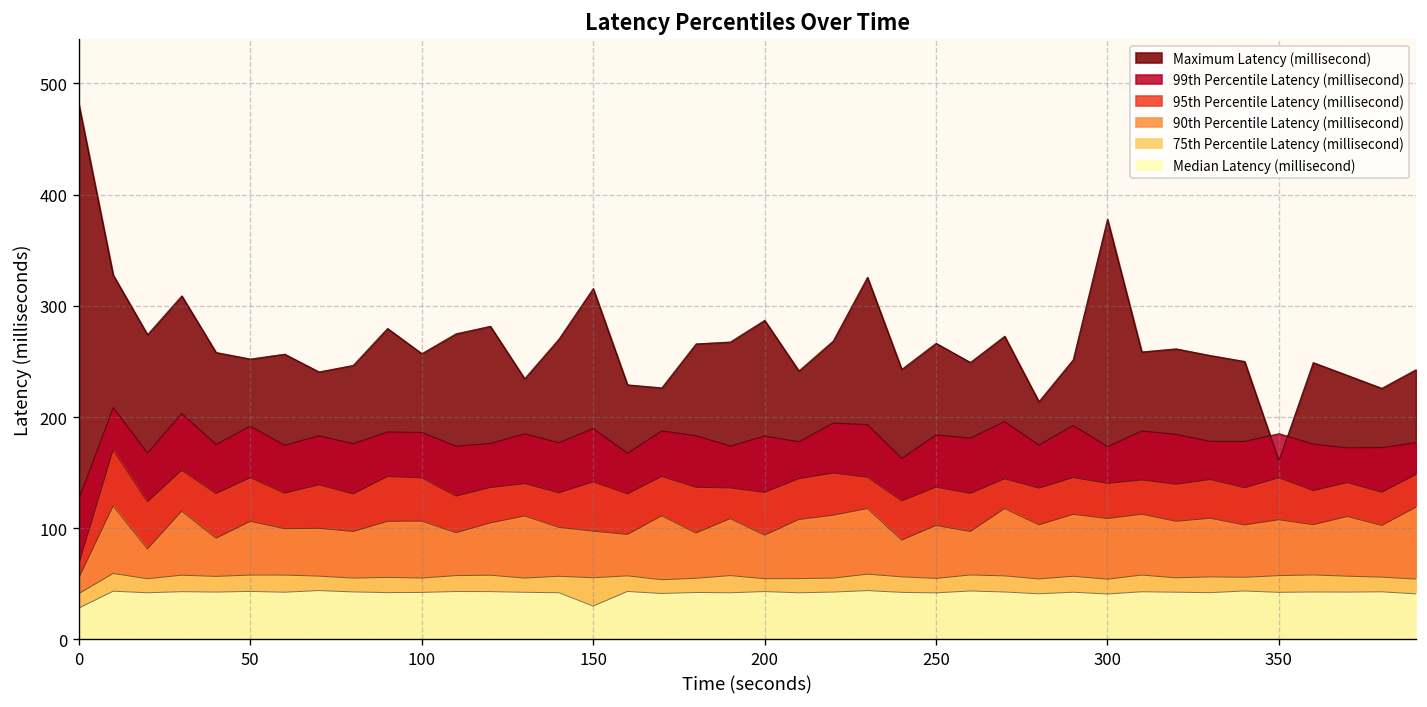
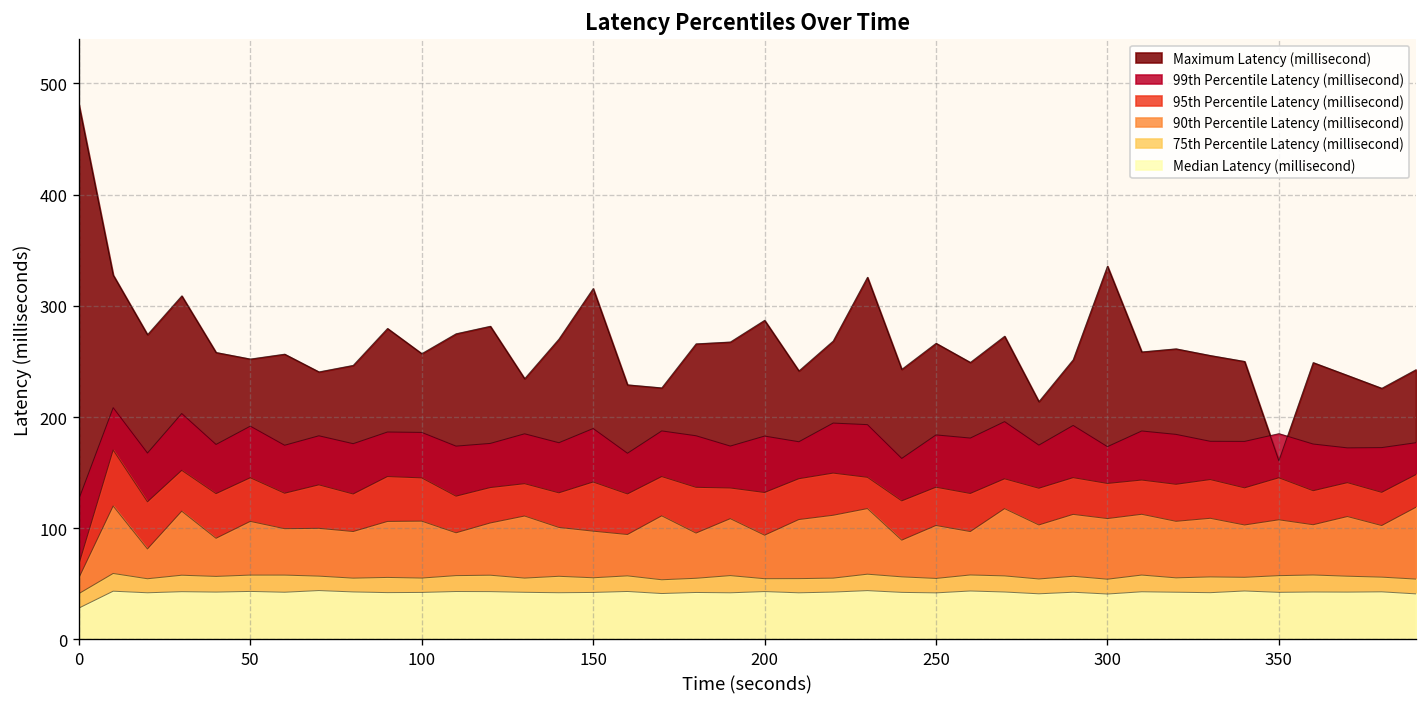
  {
    "Maximum Latency (millisecond)": {
      "0": 480,
      "50": 250,
      "100": 260,
      "150": 320,
      "200": 290,
      "250": 270,
-     "300": 380,
+     "300": 340,
      "350": 160
    },
    "99th Percentile Latency (millisecond)": {
      "0": 130,
      "50": 190,
      "100": 190,
      "150": 190,
      "200": 180,
      "250": 180,
      "300": 170,
      "350": 190
    },
    "95th Percentile Latency (millisecond)": {
      "0": 70,
      "50": 150,
      "100": 150,
      "150": 140,
      "200": 130,
      "250": 140,
      "300": 140,
      "350": 150
    },
    "90th Percentile Latency (millisecond)": {
      "0": 60,
      "50": 110,
      "100": 110,
      "150": 100,
      "200": 90,
      "250": 100,
      "300": 110,
      "350": 110
    },
    "75th Percentile Latency (millisecond)": {
      "0": 40,
      "50": 60,
      "100": 60,
      "150": 60,
      "200": 50,
      "250": 50,
      "300": 50,
      "350": 60
    },
    "Median Latency (millisecond)": {
      "0": 30,
      "50": 40,
      "100": 40,
-     "150": 30,
+     "150": 40,
      "200": 40,
      "250": 40,
      "300": 40,
      "350": 40
    }
  }
